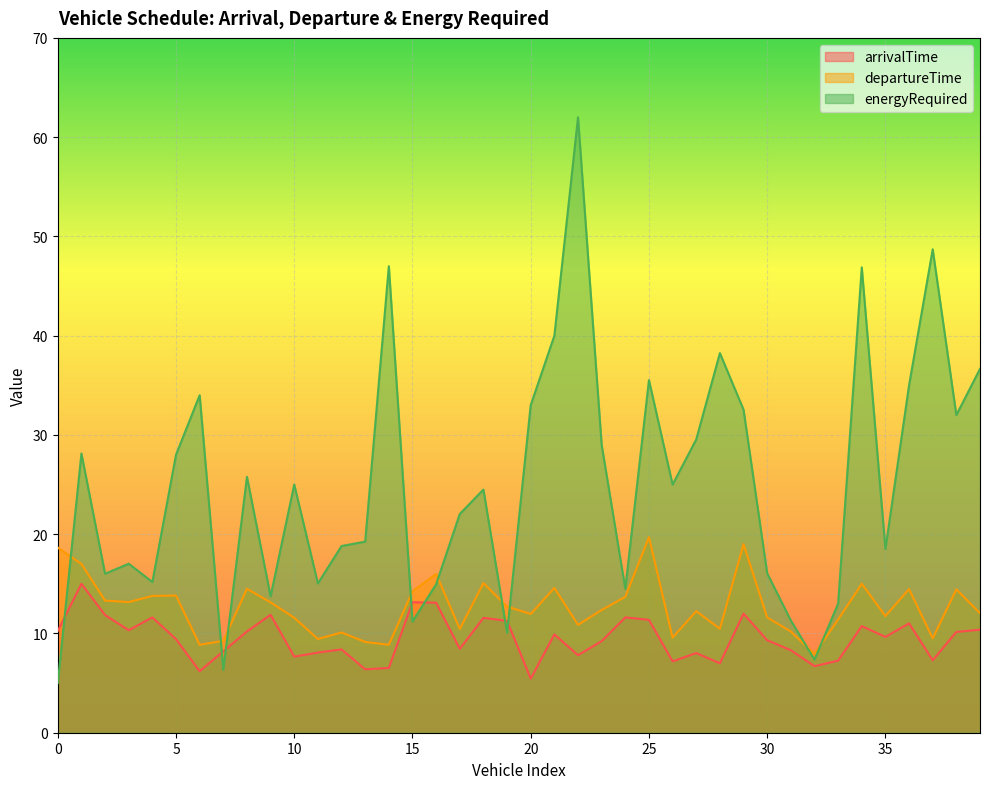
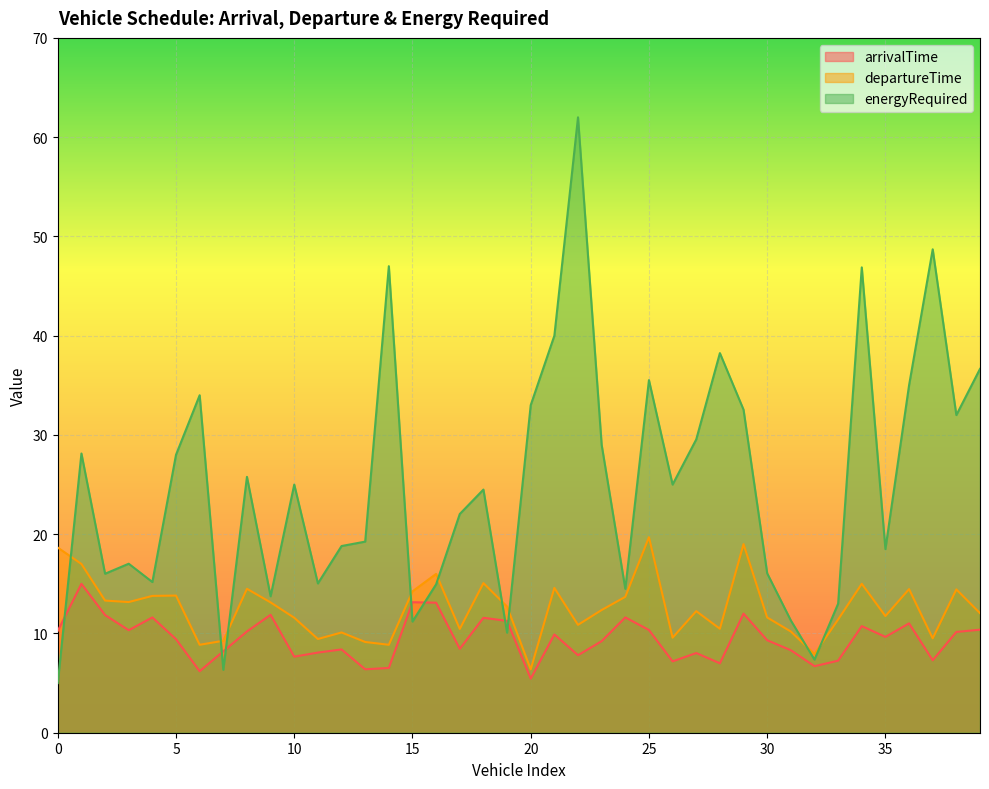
  {
    "arrivalTime": {
      "0": 10,
      "5": 9,
      "10": 8,
      "15": 13,
      "20": 5,
-     "25": 11,
+     "25": 10,
      "30": 9,
      "35": 10
    },
    "departureTime": {
      "0": 19,
      "5": 14,
      "10": 12,
      "15": 14,
-     "20": 12,
+     "20": 6,
      "25": 20,
      "30": 12,
      "35": 12
    },
    "energyRequired": {
      "0": 5,
      "5": 28,
      "10": 25,
      "15": 11,
      "20": 33,
      "25": 36,
      "30": 16,
      "35": 19
    }
  }
